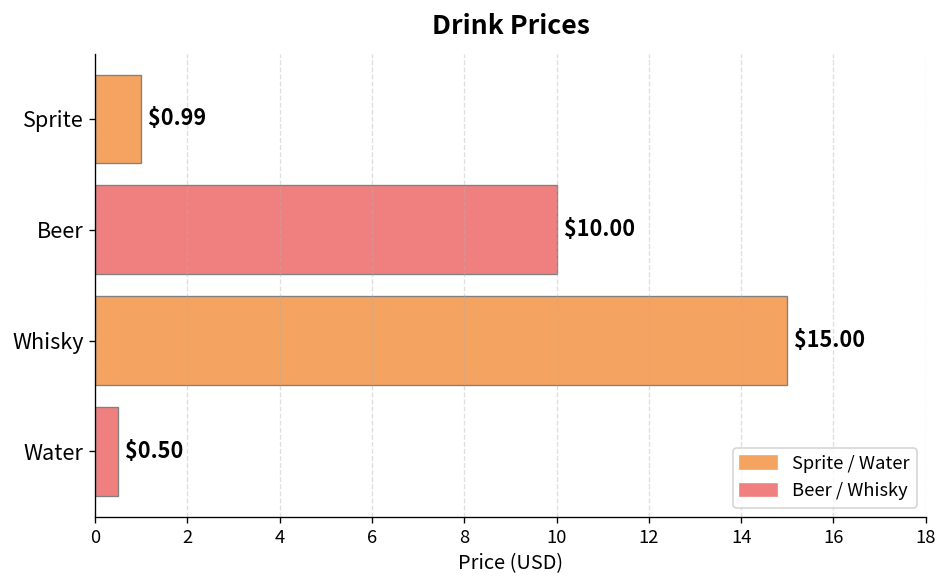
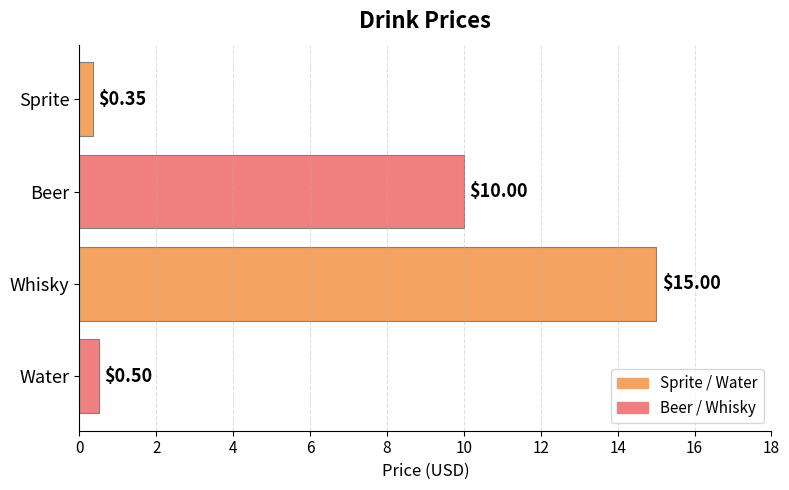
  {
-   "Sprite": "$0.99",
+   "Sprite": "$0.35",
    "Beer": "$10.00",
    "Whisky": "$15.00",
    "Water": "$0.50"
  }
